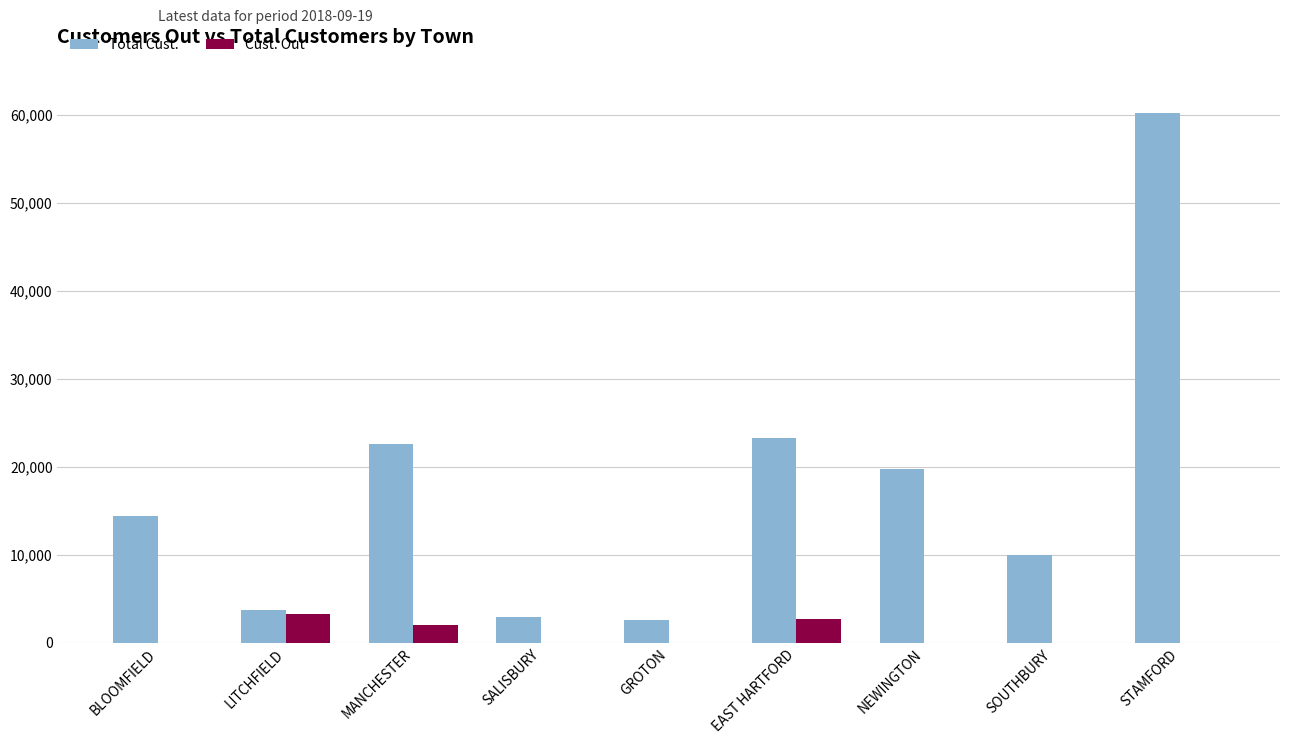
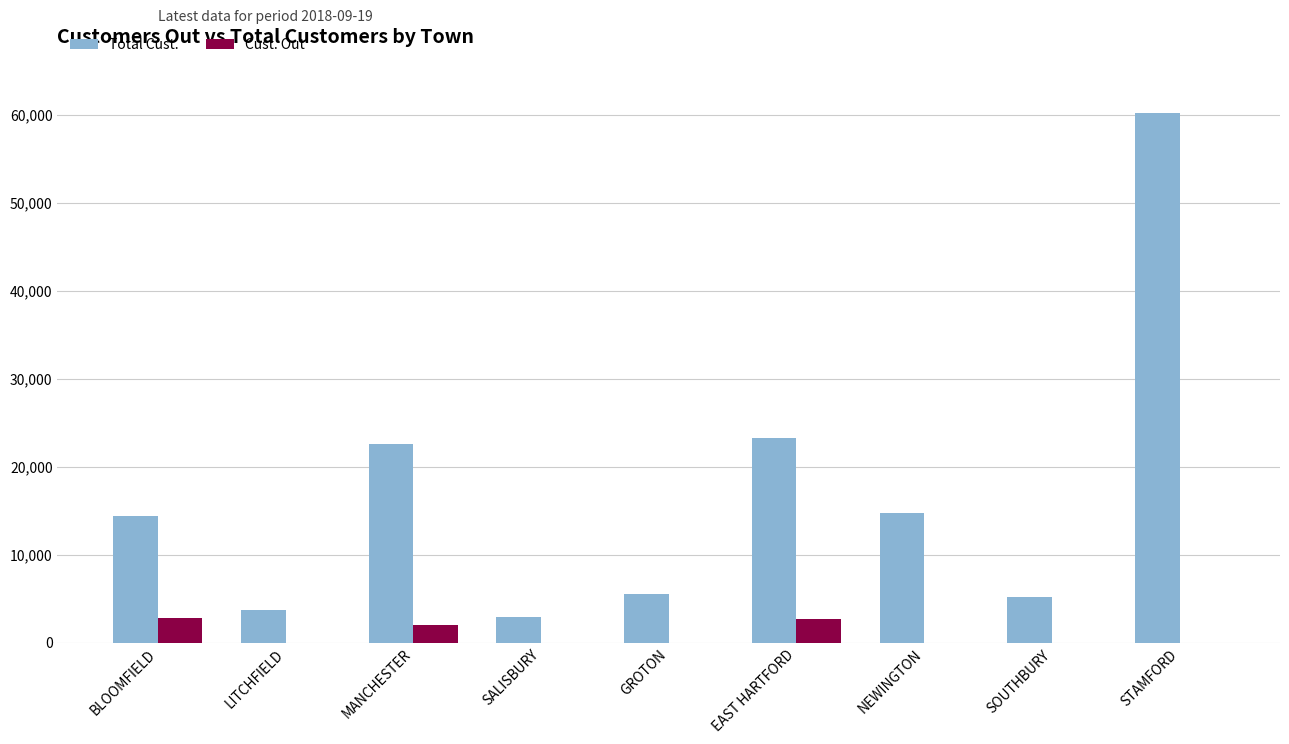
  {
    "Total Cust.": {
      "BLOOMFIELD": "14,000",
      "LITCHFIELD": "4,000",
      "MANCHESTER": "23,000",
      "SALISBURY": "3,000",
-     "GROTON": "3,000",
+     "GROTON": "6,000",
      "EAST HARTFORD": "23,000",
-     "NEWINGTON": "20,000",
-     "SOUTHBURY": "10,000",
+     "NEWINGTON": "15,000",
+     "SOUTHBURY": "5,000",
      "STAMFORD": "60,000"
    },
    "Cust. Out": {
-     "BLOOMFIELD": "0",
-     "LITCHFIELD": "3,000",
+     "BLOOMFIELD": "3,000",
+     "LITCHFIELD": "0",
      "MANCHESTER": "2,000",
      "EAST HARTFORD": "3,000"
    }
  }
